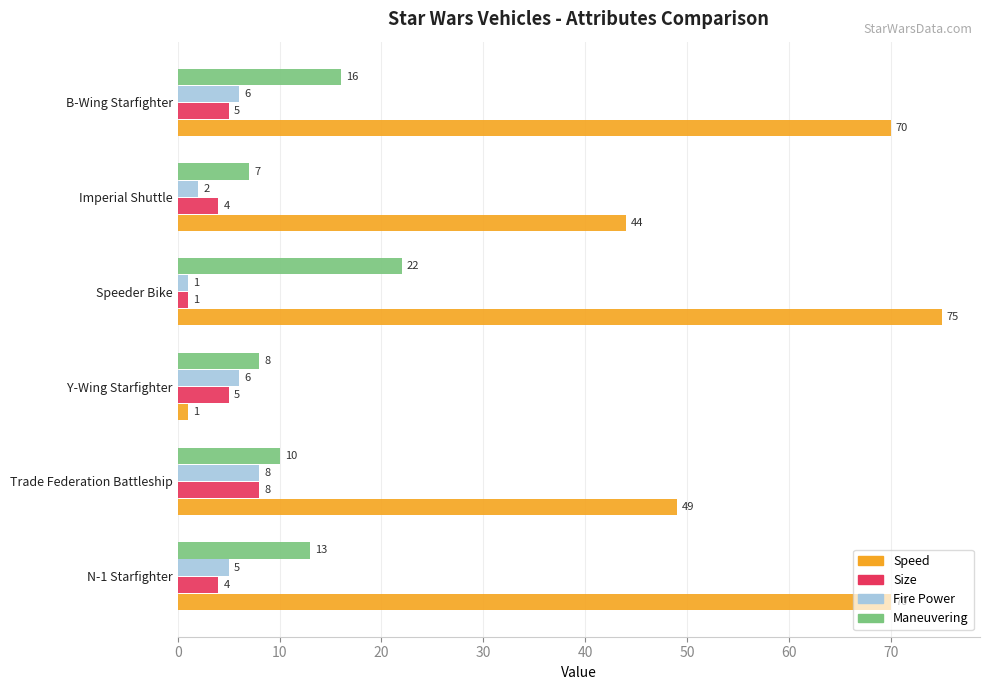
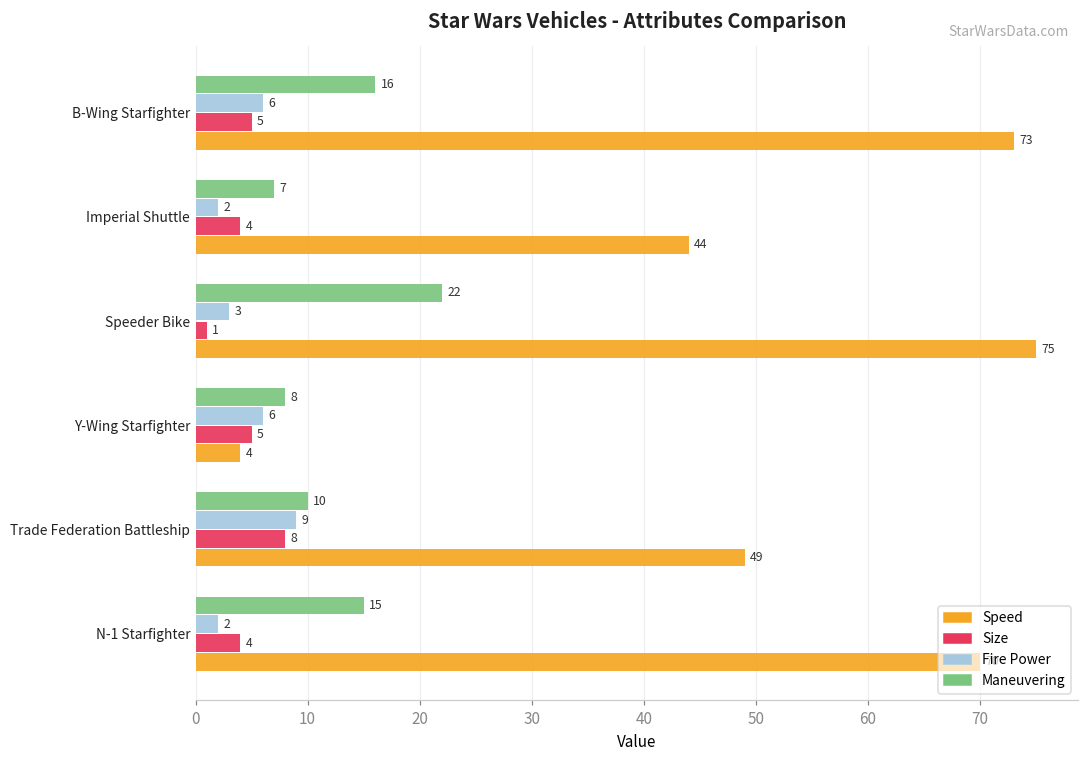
  {
    "Speed": {
-     "B-Wing Starfighter": 70,
+     "B-Wing Starfighter": 73,
      "Imperial Shuttle": 44,
      "Speeder Bike": 75,
-     "Y-Wing Starfighter": 1,
+     "Y-Wing Starfighter": 4,
      "Trade Federation Battleship": 49
    },
    "Size": {
      "B-Wing Starfighter": 5,
      "Imperial Shuttle": 4,
      "Speeder Bike": 1,
      "Y-Wing Starfighter": 5,
      "Trade Federation Battleship": 8,
      "N-1 Starfighter": 4
    },
    "Fire Power": {
      "B-Wing Starfighter": 6,
      "Imperial Shuttle": 2,
-     "Speeder Bike": 1,
+     "Speeder Bike": 3,
      "Y-Wing Starfighter": 6,
-     "Trade Federation Battleship": 8,
-     "N-1 Starfighter": 5
+     "Trade Federation Battleship": 9,
+     "N-1 Starfighter": 2
    },
    "Maneuvering": {
      "B-Wing Starfighter": 16,
      "Imperial Shuttle": 7,
      "Speeder Bike": 22,
      "Y-Wing Starfighter": 8,
      "Trade Federation Battleship": 10,
-     "N-1 Starfighter": 13
+     "N-1 Starfighter": 15
    }
  }
